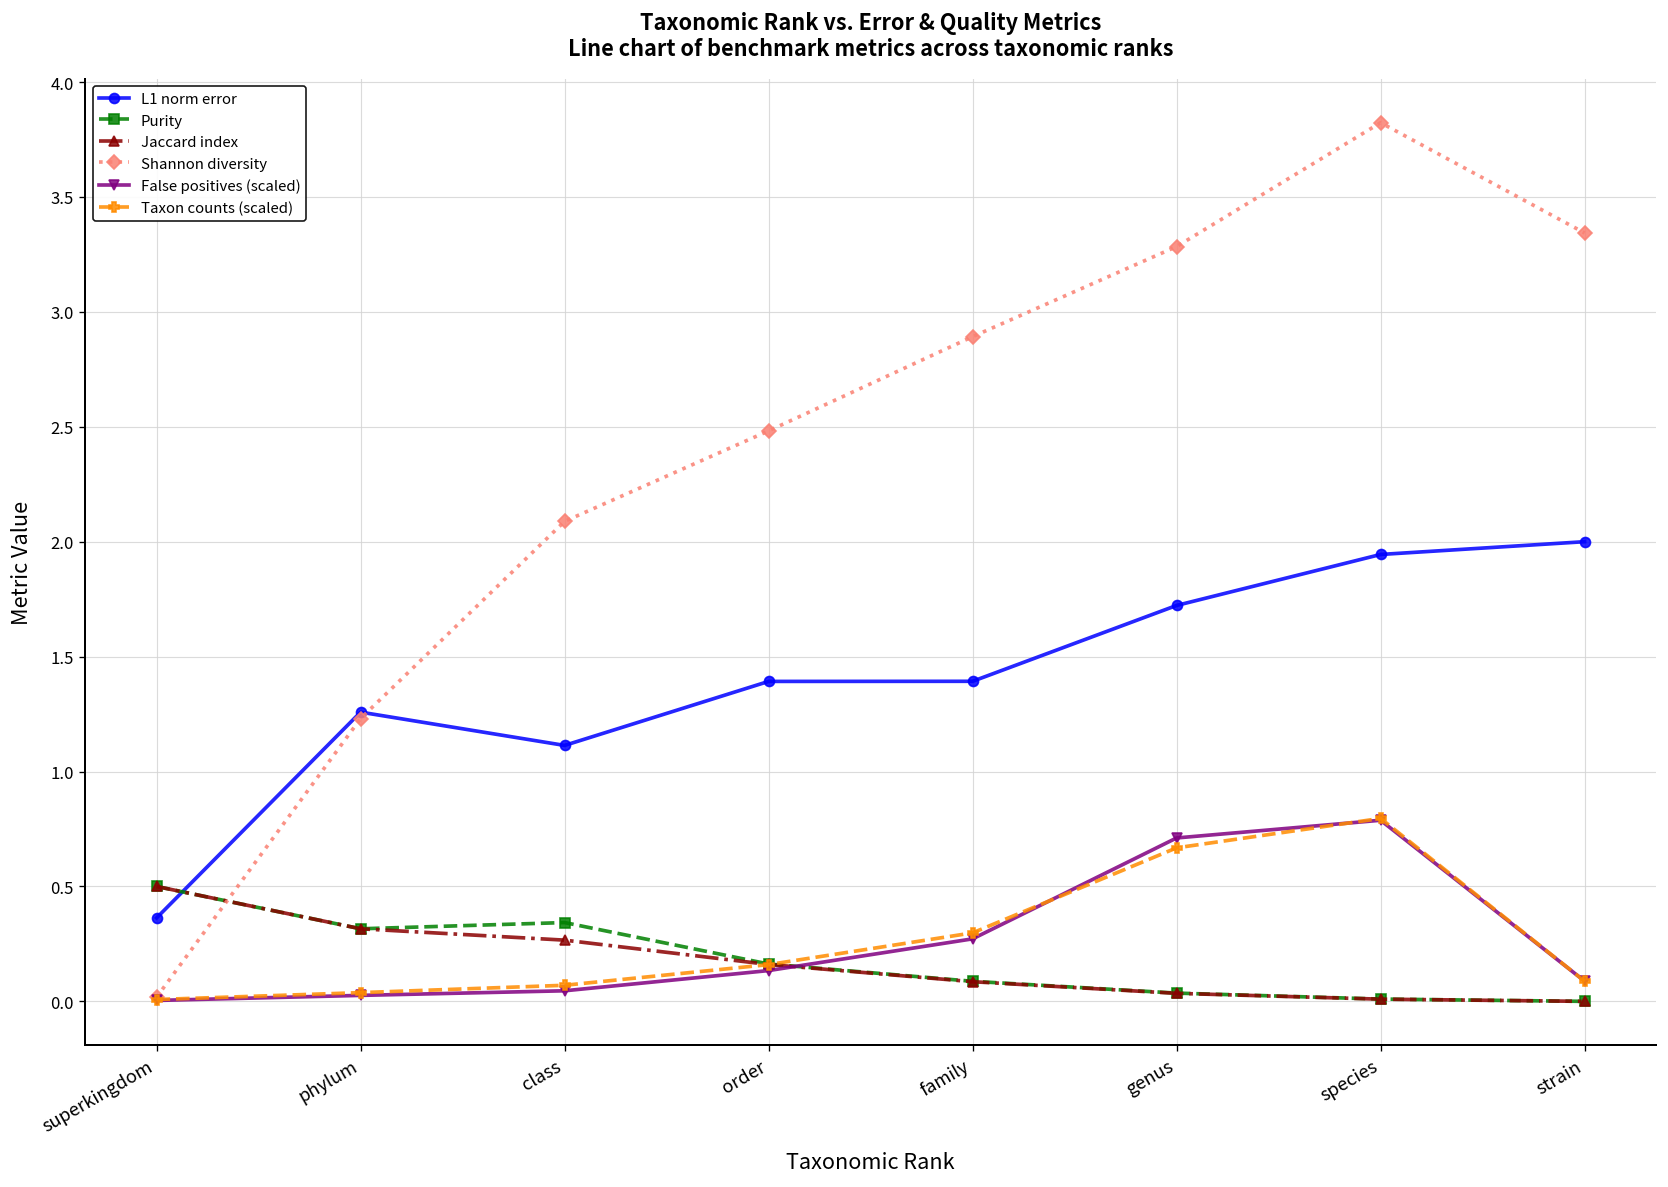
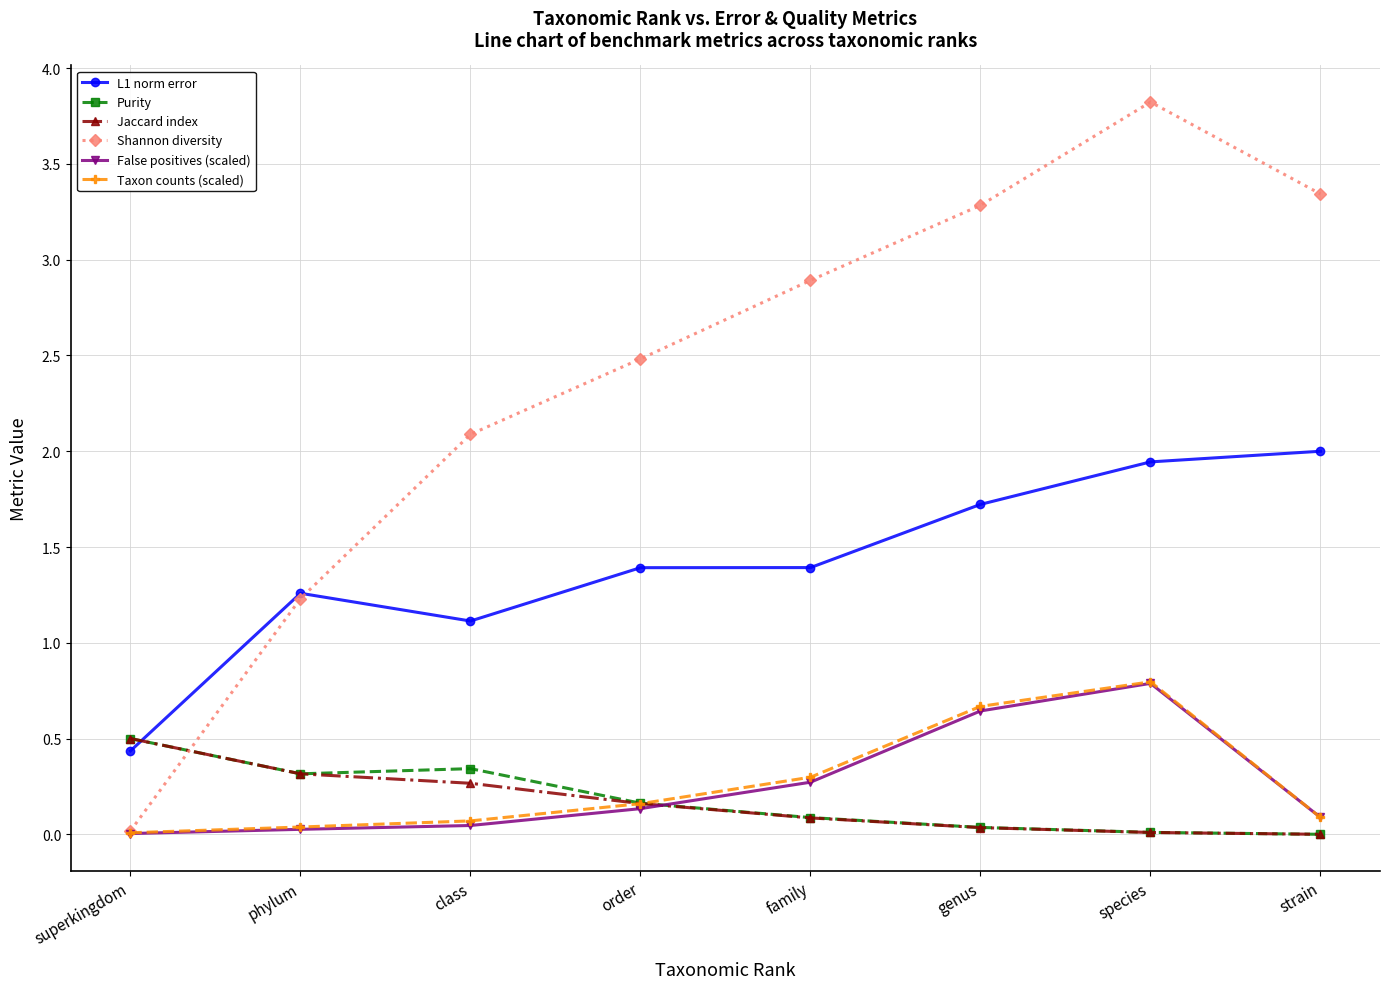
  {
    "L1 norm error": {
-     "superkingdom": 0.36,
+     "superkingdom": 0.44,
      "phylum": 1.26,
      "class": 1.11,
      "order": 1.39,
      "family": 1.39,
      "genus": 1.72,
      "species": 1.94,
      "strain": 2.00
    },
    "Purity": {
      "class": 0.34
    },
    "Jaccard index": {
      "class": 0.27
    },
    "Shannon diversity": {
      "phylum": 1.23,
      "class": 2.09,
      "order": 2.48,
      "family": 2.89,
      "genus": 3.28,
      "species": 3.82,
      "strain": 3.34
    },
    "False positives (scaled)": {
      "class": 0.05,
      "order": 0.13,
      "family": 0.27,
-     "genus": 0.71
+     "genus": 0.64
    },
    "Taxon counts (scaled)": {
      "class": 0.07,
      "family": 0.30,
      "genus": 0.67
    }
  }
